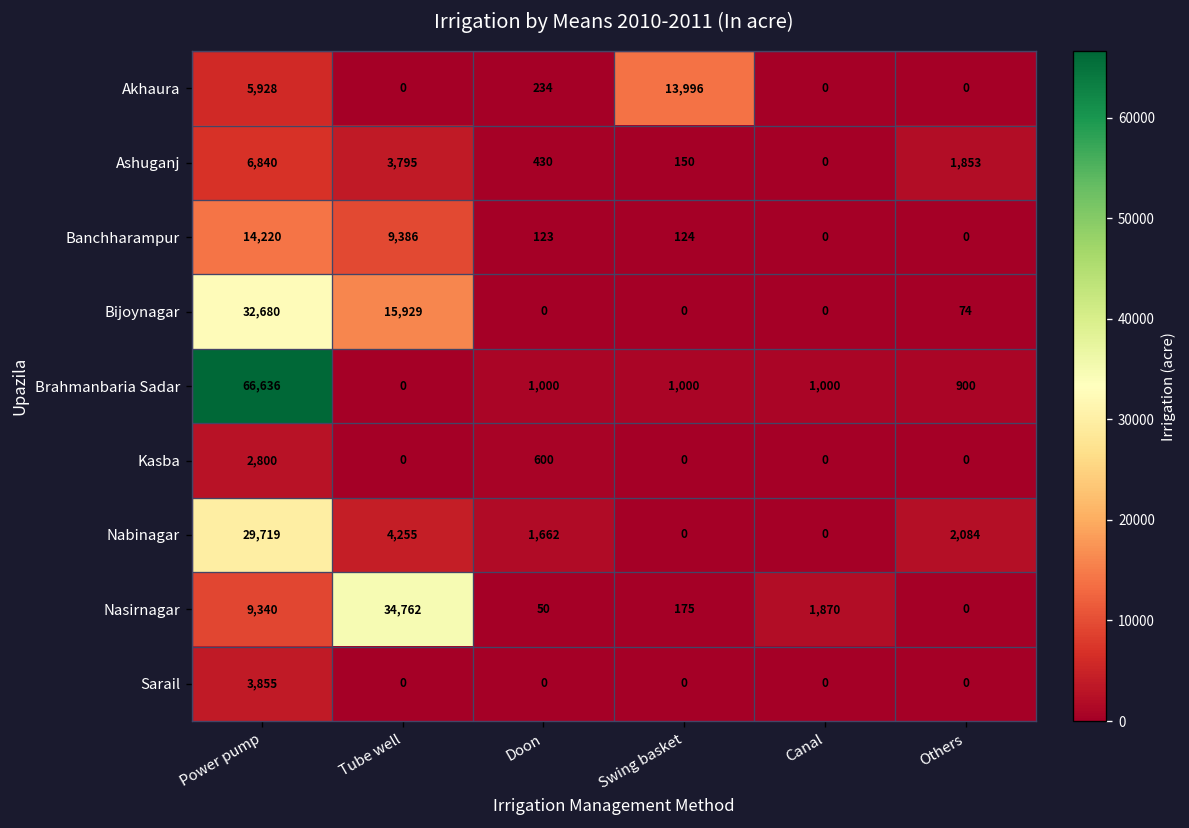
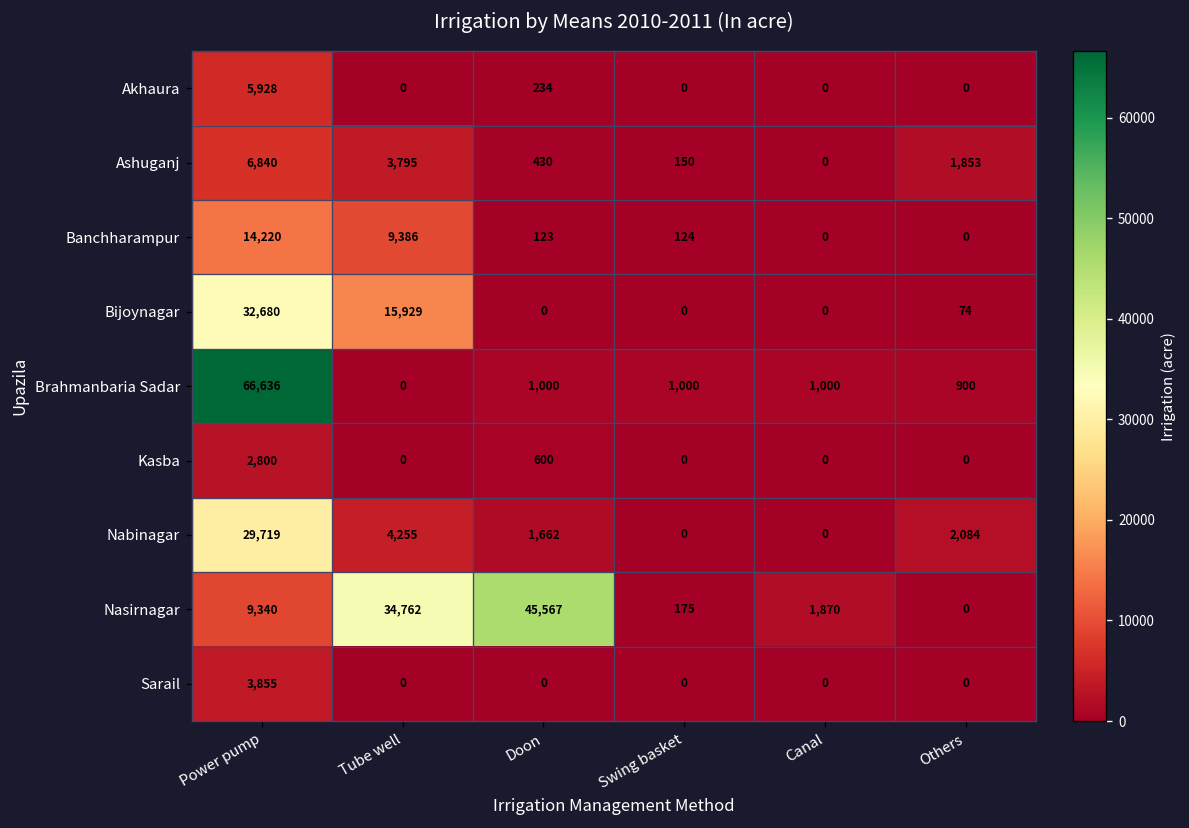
  {
    "Akhaura": {
      "Power pump": "5,928",
      "Tube well": "0",
      "Doon": "234",
-     "Swing basket": "13,996",
+     "Swing basket": "0",
      "Canal": "0",
      "Others": "0"
    },
    "Ashuganj": {
      "Power pump": "6,840",
      "Tube well": "3,795",
      "Doon": "430",
      "Swing basket": "150",
      "Canal": "0",
      "Others": "1,853"
    },
    "Banchharampur": {
      "Power pump": "14,220",
      "Tube well": "9,386",
      "Doon": "123",
      "Swing basket": "124",
      "Canal": "0",
      "Others": "0"
    },
    "Bijoynagar": {
      "Power pump": "32,680",
      "Tube well": "15,929",
      "Doon": "0",
      "Swing basket": "0",
      "Canal": "0",
      "Others": "74"
    },
    "Brahmanbaria Sadar": {
      "Power pump": "66,636",
      "Tube well": "0",
      "Doon": "1,000",
      "Swing basket": "1,000",
      "Canal": "1,000",
      "Others": "900"
    },
    "Kasba": {
      "Power pump": "2,800",
      "Tube well": "0",
      "Doon": "600",
      "Swing basket": "0",
      "Canal": "0",
      "Others": "0"
    },
    "Nabinagar": {
      "Power pump": "29,719",
      "Tube well": "4,255",
      "Doon": "1,662",
      "Swing basket": "0",
      "Canal": "0",
      "Others": "2,084"
    },
    "Nasirnagar": {
      "Power pump": "9,340",
      "Tube well": "34,762",
-     "Doon": "50",
+     "Doon": "45,567",
      "Swing basket": "175",
      "Canal": "1,870",
      "Others": "0"
    },
    "Sarail": {
      "Power pump": "3,855",
      "Tube well": "0",
      "Doon": "0",
      "Swing basket": "0",
      "Canal": "0",
      "Others": "0"
    }
  }
